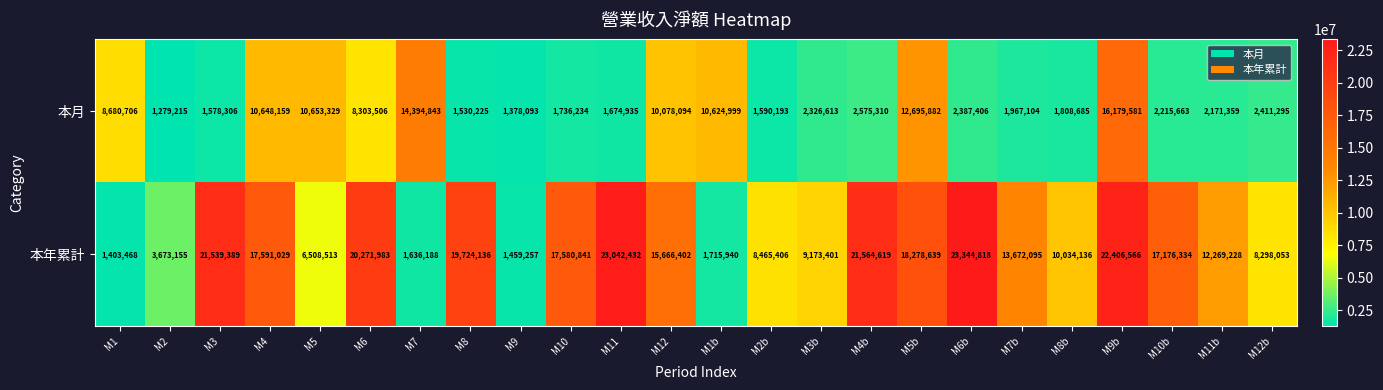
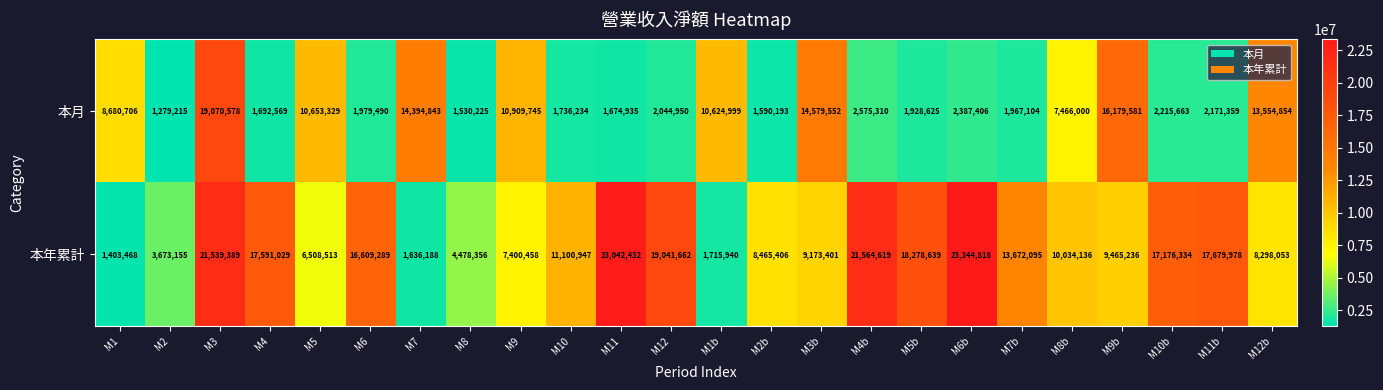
  {
    "本月": {
      "M1": "8,680,706",
      "M2": "1,279,215",
-     "M3": "1,578,306",
-     "M4": "10,648,159",
+     "M3": "19,070,578",
+     "M4": "1,692,569",
      "M5": "10,653,329",
-     "M6": "8,303,506",
+     "M6": "1,979,490",
      "M7": "14,394,843",
      "M8": "1,530,225",
-     "M9": "1,378,093",
+     "M9": "10,909,745",
      "M10": "1,736,234",
      "M11": "1,674,935",
-     "M12": "10,078,094",
+     "M12": "2,044,950",
      "M1b": "10,624,999",
      "M2b": "1,590,193",
-     "M3b": "2,326,613",
+     "M3b": "14,579,552",
      "M4b": "2,575,310",
-     "M5b": "12,695,882",
+     "M5b": "1,928,625",
      "M6b": "2,387,406",
      "M7b": "1,967,104",
-     "M8b": "1,808,685",
+     "M8b": "7,466,000",
      "M9b": "16,179,581",
      "M10b": "2,215,663",
      "M11b": "2,171,359",
-     "M12b": "2,411,295"
+     "M12b": "13,554,854"
    },
    "本年累計": {
      "M1": "1,403,468",
      "M2": "3,673,155",
      "M3": "21,539,389",
      "M4": "17,591,029",
      "M5": "6,508,513",
-     "M6": "20,271,983",
+     "M6": "16,609,289",
      "M7": "1,636,188",
-     "M8": "19,724,136",
-     "M9": "1,459,257",
-     "M10": "17,580,841",
+     "M8": "4,478,356",
+     "M9": "7,400,458",
+     "M10": "11,100,947",
      "M11": "23,042,432",
-     "M12": "15,666,402",
+     "M12": "19,041,662",
      "M1b": "1,715,940",
      "M2b": "8,465,406",
      "M3b": "9,173,401",
      "M4b": "21,564,619",
      "M5b": "18,278,639",
      "M6b": "23,344,818",
      "M7b": "13,672,095",
      "M8b": "10,034,136",
-     "M9b": "22,406,566",
+     "M9b": "9,465,236",
      "M10b": "17,176,334",
-     "M11b": "12,269,228",
+     "M11b": "17,679,978",
      "M12b": "8,298,053"
    }
  }
